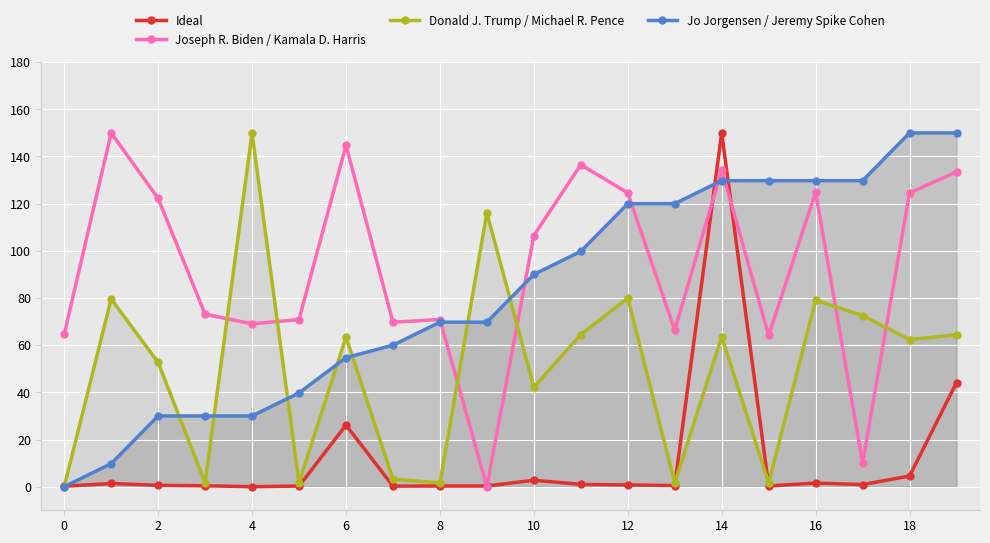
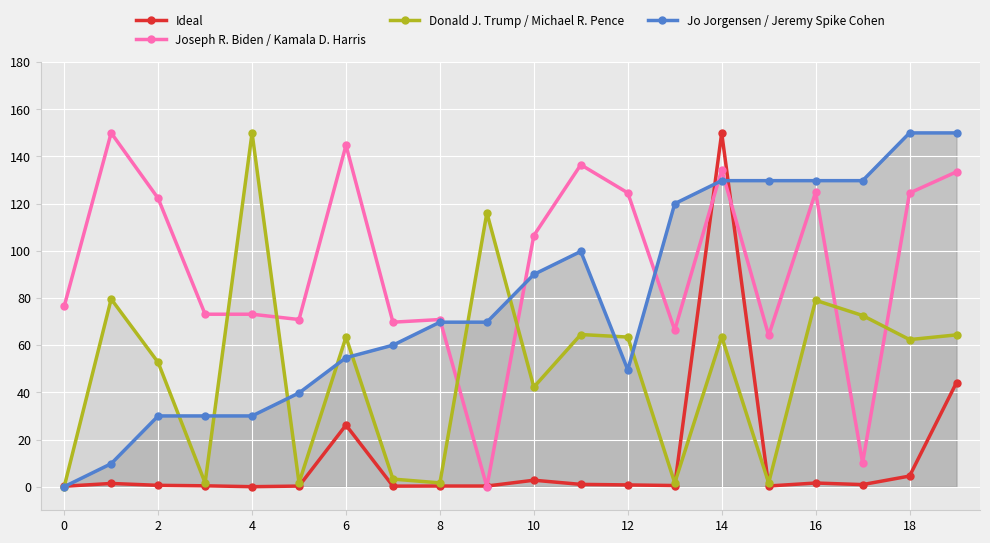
  {
    "Ideal": {
      "2": 1,
      "4": 0,
      "6": 26,
      "8": 0,
      "10": 3,
      "12": 1,
      "14": 150,
      "16": 2,
      "18": 5
    },
    "Joseph R. Biden / Kamala D. Harris": {
-     "0": 65,
+     "0": 77,
      "2": 122,
-     "4": 69,
+     "4": 73,
      "6": 145,
      "8": 71,
      "10": 107,
      "12": 125,
      "14": 134,
      "16": 125,
      "18": 125
    },
    "Donald J. Trump / Michael R. Pence": {
      "2": 53,
      "4": 150,
      "6": 63,
      "8": 2,
      "10": 42,
-     "12": 80,
+     "12": 63,
      "14": 64,
      "16": 79,
      "18": 62
    },
    "Jo Jorgensen / Jeremy Spike Cohen": {
      "2": 30,
      "4": 30,
      "6": 55,
      "8": 70,
      "10": 90,
-     "12": 120,
+     "12": 50,
      "14": 130,
      "16": 130,
      "18": 150
    }
  }
